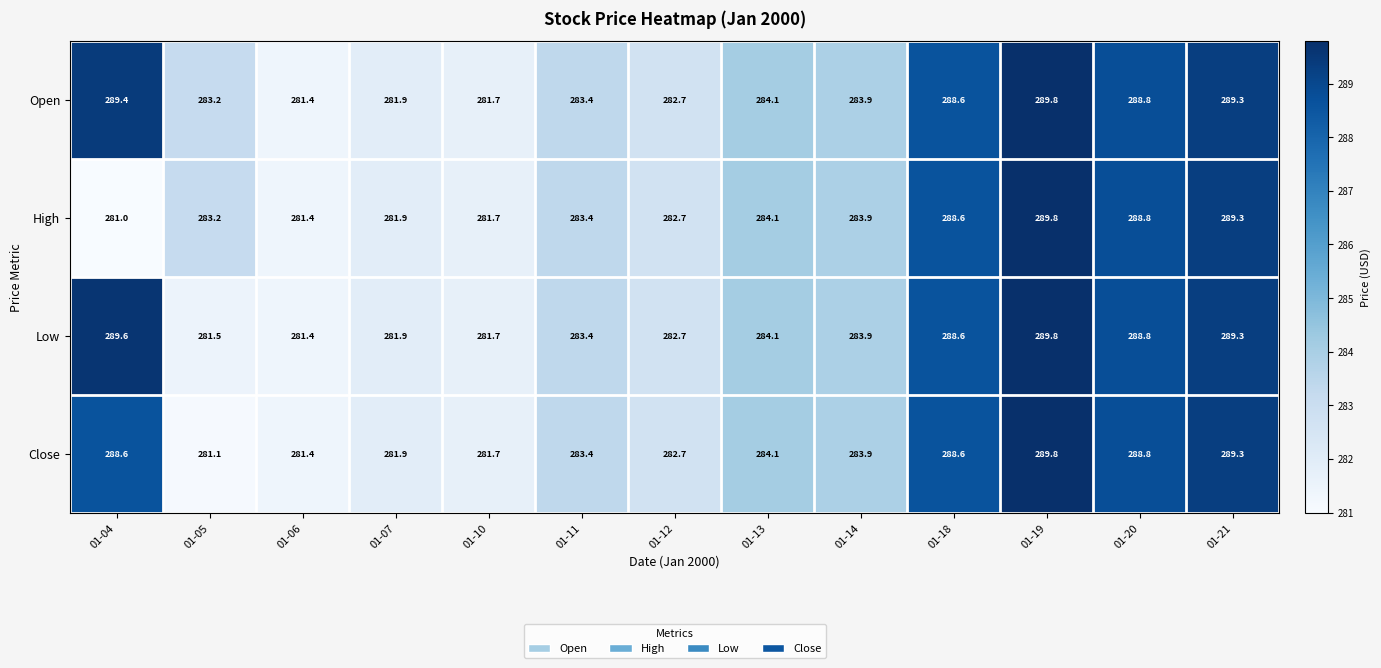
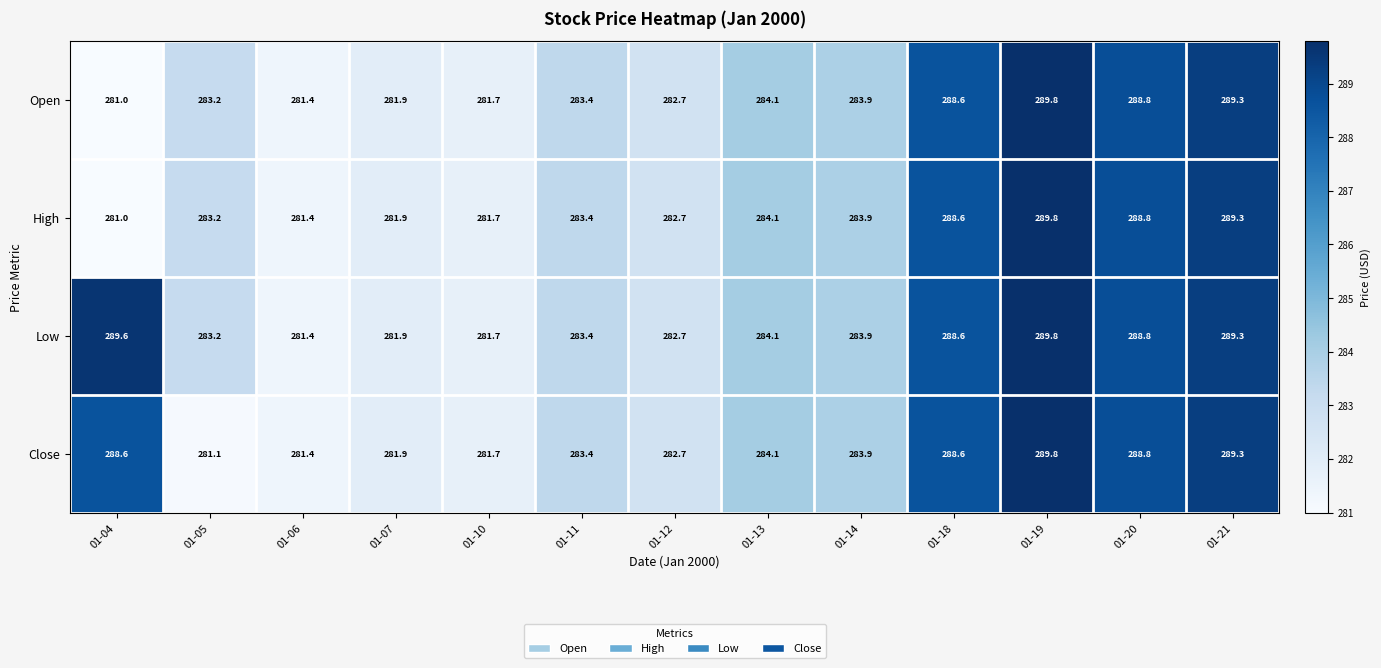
  {
    "Open": {
-     "01-04": 289.4,
+     "01-04": 281.0,
      "01-05": 283.2,
      "01-06": 281.4,
      "01-07": 281.9,
      "01-10": 281.7,
      "01-11": 283.4,
      "01-12": 282.7,
      "01-13": 284.1,
      "01-14": 283.9,
      "01-18": 288.6,
      "01-19": 289.8,
      "01-20": 288.8,
      "01-21": 289.3
    },
    "High": {
      "01-04": 281.0,
      "01-05": 283.2,
      "01-06": 281.4,
      "01-07": 281.9,
      "01-10": 281.7,
      "01-11": 283.4,
      "01-12": 282.7,
      "01-13": 284.1,
      "01-14": 283.9,
      "01-18": 288.6,
      "01-19": 289.8,
      "01-20": 288.8,
      "01-21": 289.3
    },
    "Low": {
      "01-04": 289.6,
-     "01-05": 281.5,
+     "01-05": 283.2,
      "01-06": 281.4,
      "01-07": 281.9,
      "01-10": 281.7,
      "01-11": 283.4,
      "01-12": 282.7,
      "01-13": 284.1,
      "01-14": 283.9,
      "01-18": 288.6,
      "01-19": 289.8,
      "01-20": 288.8,
      "01-21": 289.3
    },
    "Close": {
      "01-04": 288.6,
      "01-05": 281.1,
      "01-06": 281.4,
      "01-07": 281.9,
      "01-10": 281.7,
      "01-11": 283.4,
      "01-12": 282.7,
      "01-13": 284.1,
      "01-14": 283.9,
      "01-18": 288.6,
      "01-19": 289.8,
      "01-20": 288.8,
      "01-21": 289.3
    }
  }
